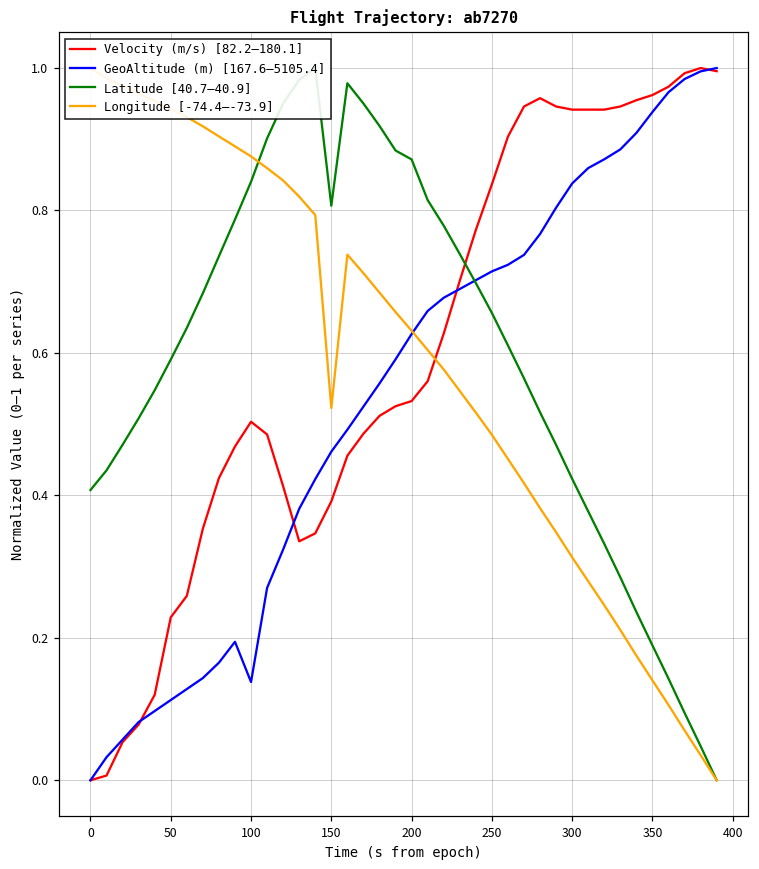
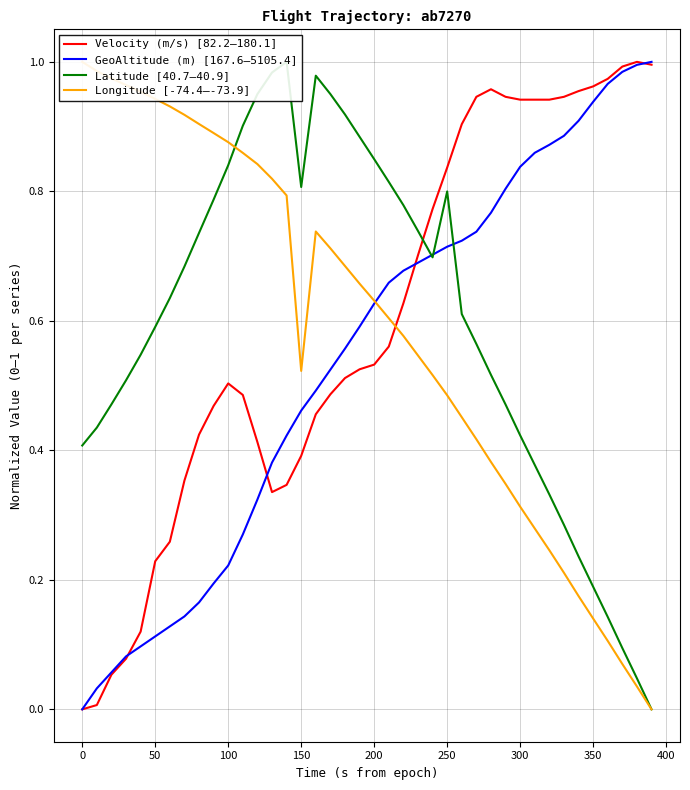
  {
    "Velocity (m/s) [82.2–180.1]": {
      "50": 0.23,
      "100": 0.50,
      "150": 0.39,
      "200": 0.53,
      "250": 0.84,
      "300": 0.94,
      "350": 0.96
    },
    "GeoAltitude (m) [167.6–5105.4]": {
      "50": 0.11,
-     "100": 0.14,
+     "100": 0.22,
      "150": 0.46,
      "200": 0.63,
      "250": 0.71,
      "300": 0.84,
      "350": 0.94
    },
    "Latitude [40.7–40.9]": {
      "0": 0.41,
      "50": 0.59,
      "100": 0.84,
      "150": 0.81,
-     "200": 0.87,
-     "250": 0.66,
+     "200": 0.85,
+     "250": 0.80,
      "300": 0.42,
      "350": 0.19
    },
    "Longitude [-74.4–-73.9]": {
      "100": 0.88,
      "150": 0.52,
      "200": 0.63,
      "250": 0.49,
      "300": 0.31,
      "350": 0.14
    }
  }
